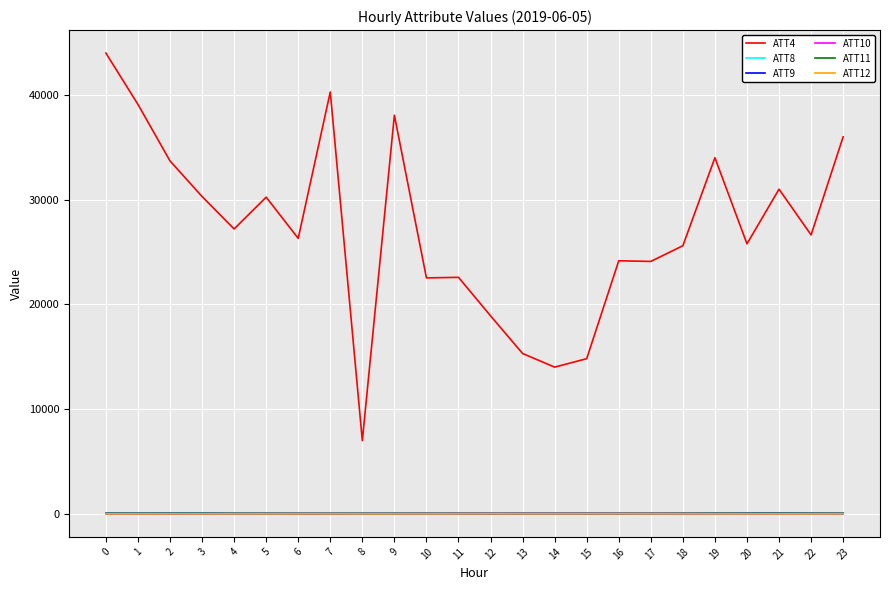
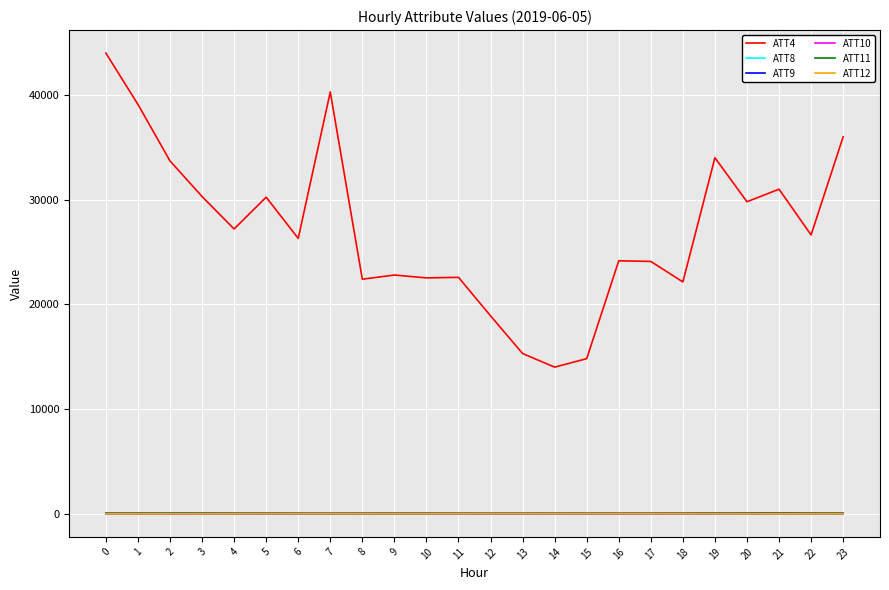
  {
    "ATT4": {
      "0": 44000,
      "1": 39100,
      "2": 33700,
      "3": 30300,
      "4": 27200,
      "5": 30200,
      "6": 26300,
      "7": 40300,
-     "8": 7000,
-     "9": 38100,
+     "8": 22400,
+     "9": 22800,
      "10": 22500,
      "11": 22600,
      "12": 18900,
      "13": 15300,
      "14": 14000,
      "15": 14800,
      "16": 24200,
      "17": 24100,
-     "18": 25600,
+     "18": 22100,
      "19": 34000,
-     "20": 25800,
+     "20": 29800,
      "21": 31000,
      "22": 26600,
      "23": 36000
    }
  }
